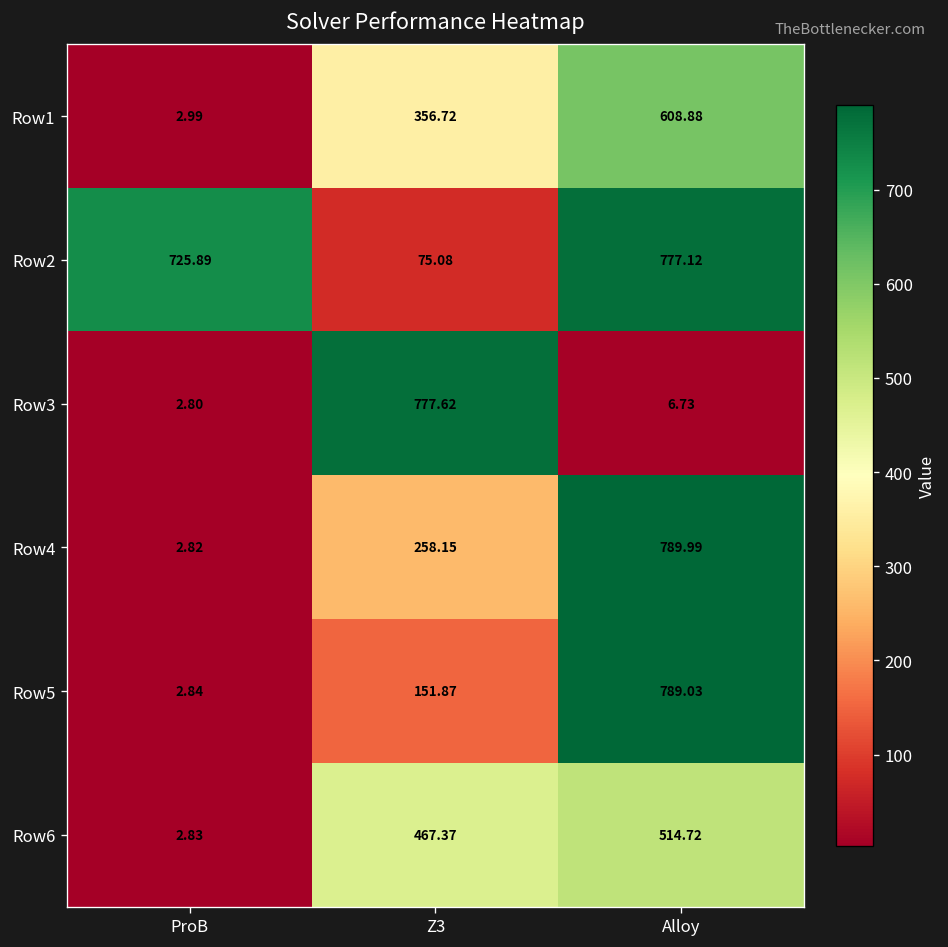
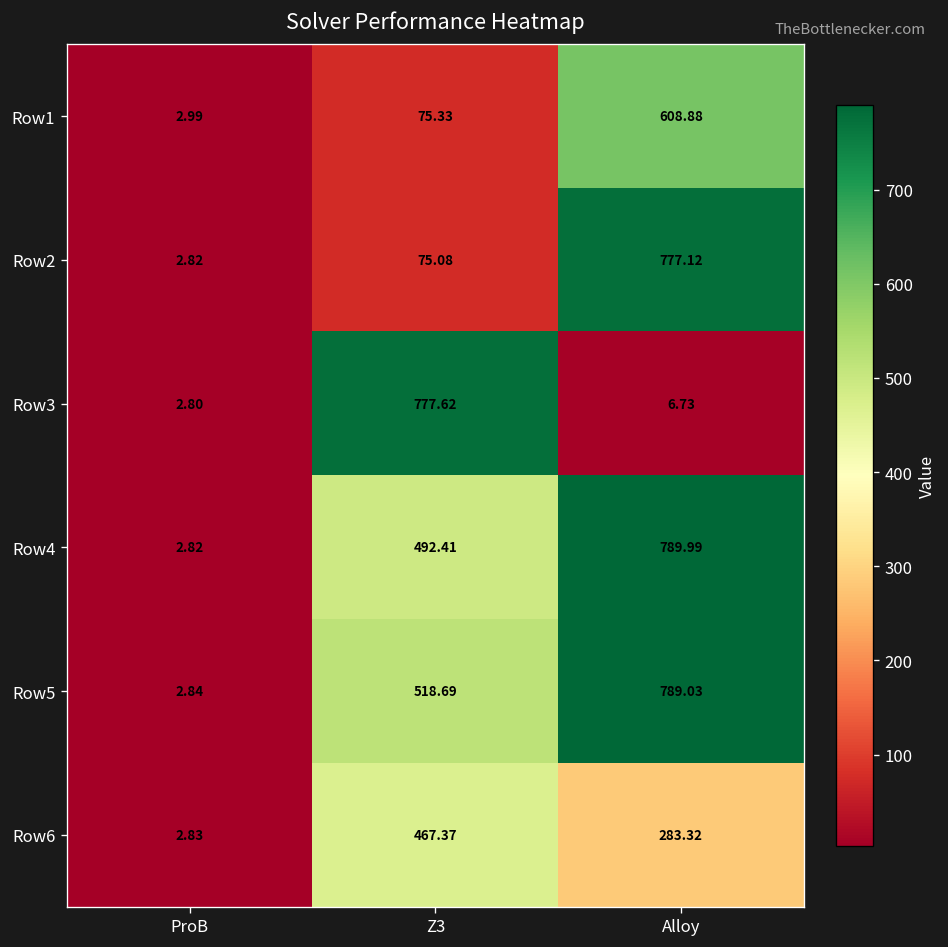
  {
    "Row1": {
      "ProB": 2.99,
-     "Z3": 356.72,
+     "Z3": 75.33,
      "Alloy": 608.88
    },
    "Row2": {
-     "ProB": 725.89,
+     "ProB": 2.82,
      "Z3": 75.08,
      "Alloy": 777.12
    },
    "Row3": {
      "ProB": 2.80,
      "Z3": 777.62,
      "Alloy": 6.73
    },
    "Row4": {
      "ProB": 2.82,
-     "Z3": 258.15,
+     "Z3": 492.41,
      "Alloy": 789.99
    },
    "Row5": {
      "ProB": 2.84,
-     "Z3": 151.87,
+     "Z3": 518.69,
      "Alloy": 789.03
    },
    "Row6": {
      "ProB": 2.83,
      "Z3": 467.37,
-     "Alloy": 514.72
+     "Alloy": 283.32
    }
  }
